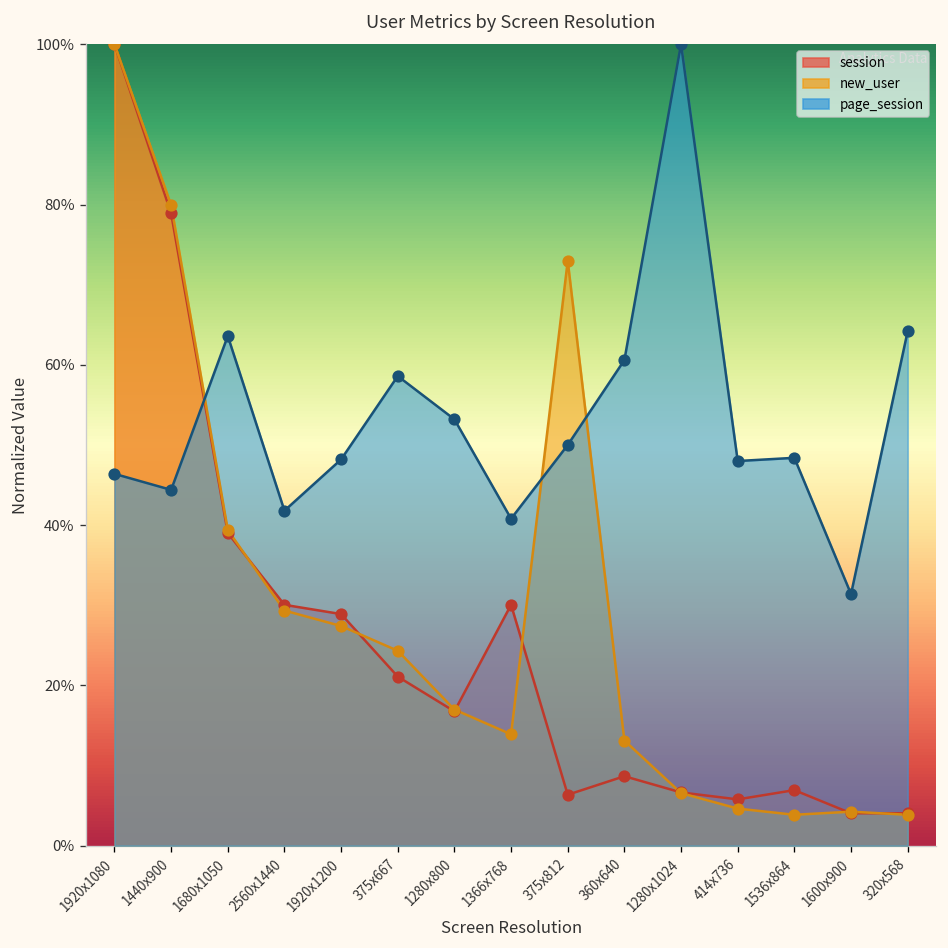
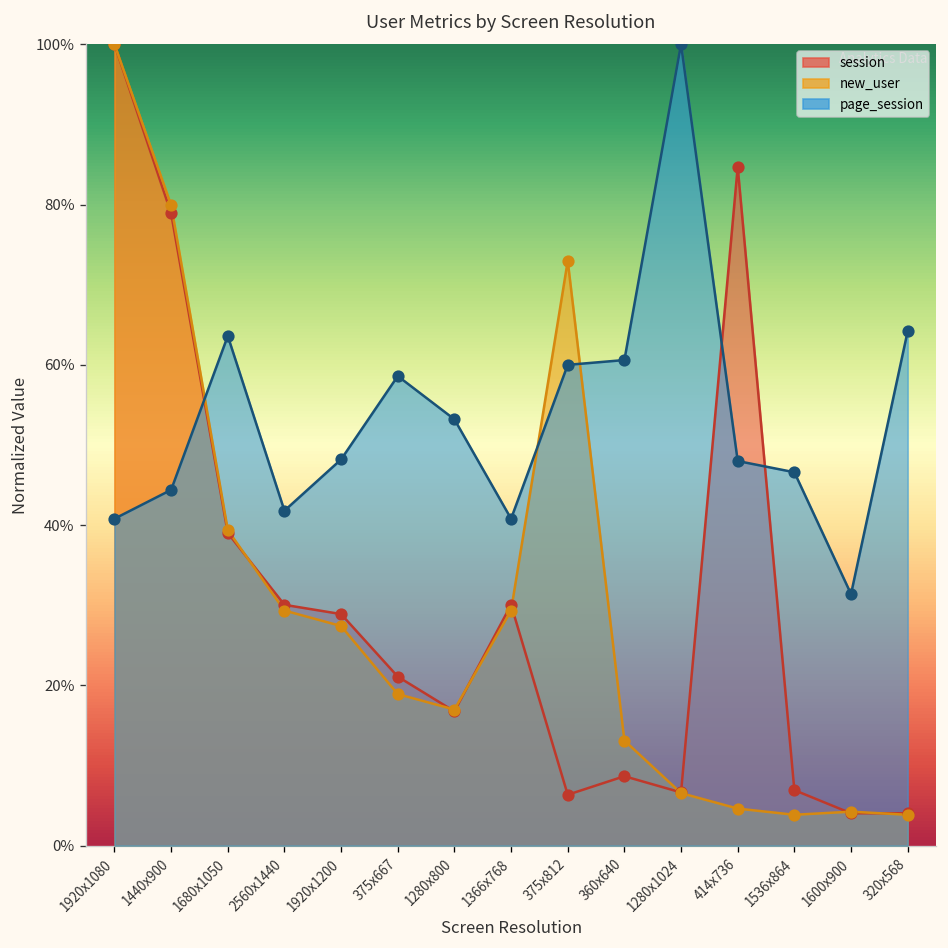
  {
    "session": {
      "1440x900": "79%",
      "2560x1440": "30%",
      "1920x1200": "29%",
      "375x667": "21%",
      "1366x768": "30%",
      "375x812": "6%",
      "360x640": "9%",
-     "414x736": "6%",
+     "414x736": "85%",
      "1536x864": "7%"
    },
    "new_user": {
      "1440x900": "80%",
      "2560x1440": "29%",
      "1920x1200": "27%",
-     "375x667": "24%",
-     "1366x768": "14%",
+     "375x667": "19%",
+     "1366x768": "29%",
      "375x812": "73%",
      "360x640": "13%",
      "414x736": "5%",
      "1536x864": "4%"
    },
    "page_session": {
-     "1920x1080": "46%",
+     "1920x1080": "41%",
      "1440x900": "44%",
      "1680x1050": "64%",
      "2560x1440": "42%",
      "1920x1200": "48%",
      "375x667": "59%",
      "1280x800": "53%",
      "1366x768": "41%",
-     "375x812": "50%",
+     "375x812": "60%",
      "360x640": "61%",
      "1280x1024": "100%",
      "414x736": "48%",
-     "1536x864": "48%",
+     "1536x864": "47%",
      "1600x900": "31%",
      "320x568": "64%"
    }
  }
